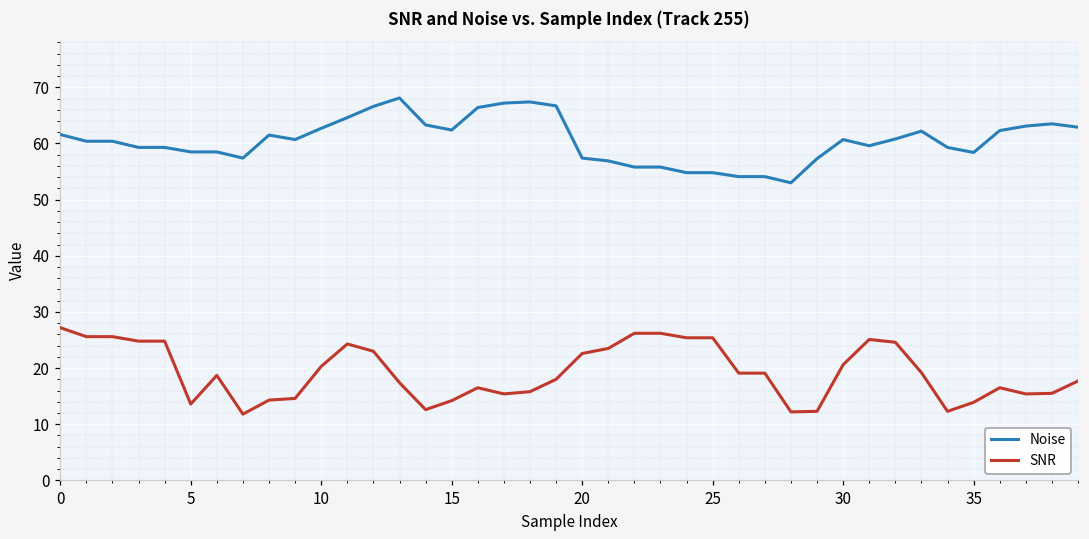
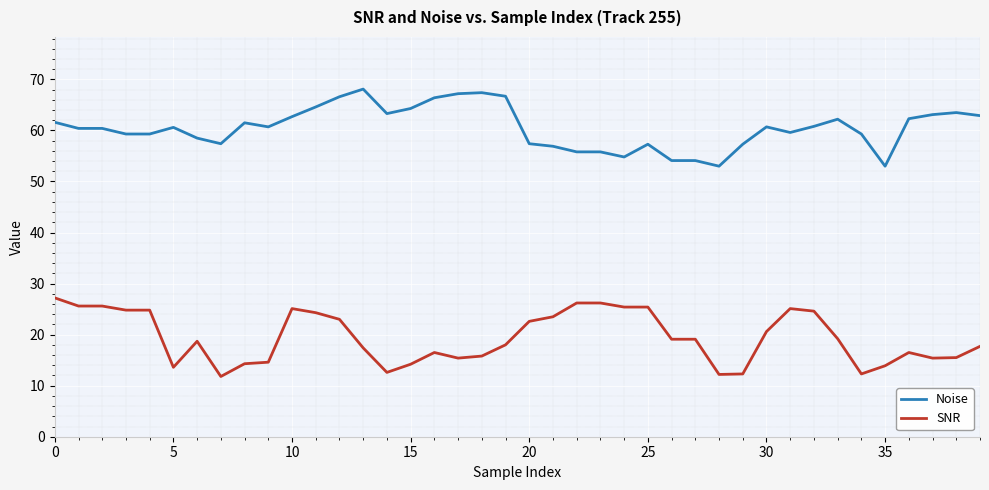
  {
    "Noise": {
      "0": 62,
-     "5": 59,
+     "5": 61,
      "10": 63,
-     "15": 62,
+     "15": 64,
      "20": 57,
-     "25": 55,
+     "25": 57,
      "30": 61,
-     "35": 58
+     "35": 53
    },
    "SNR": {
      "0": 27,
      "5": 14,
-     "10": 20,
+     "10": 25,
      "15": 14,
      "20": 23,
      "25": 25,
      "30": 21,
      "35": 14
    }
  }
